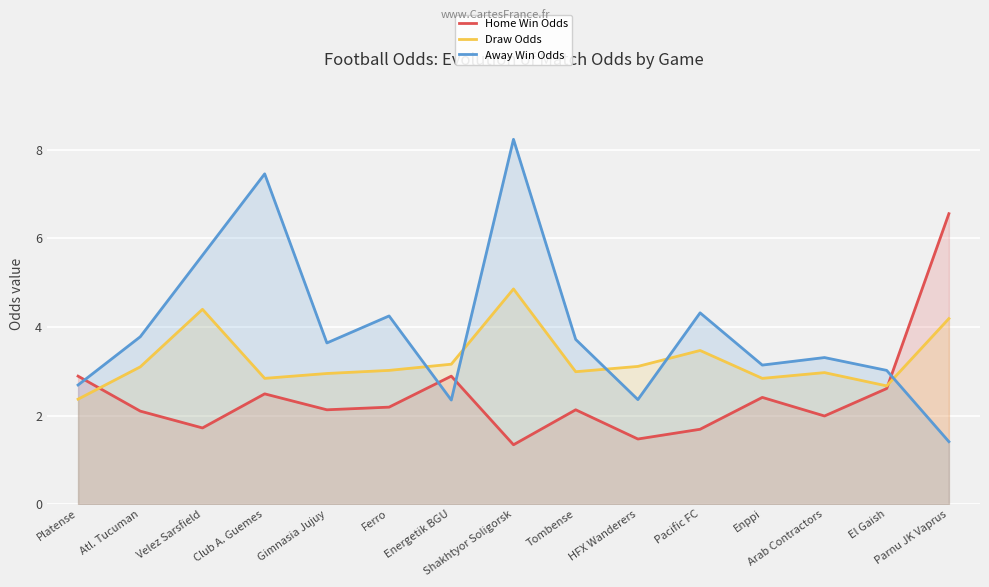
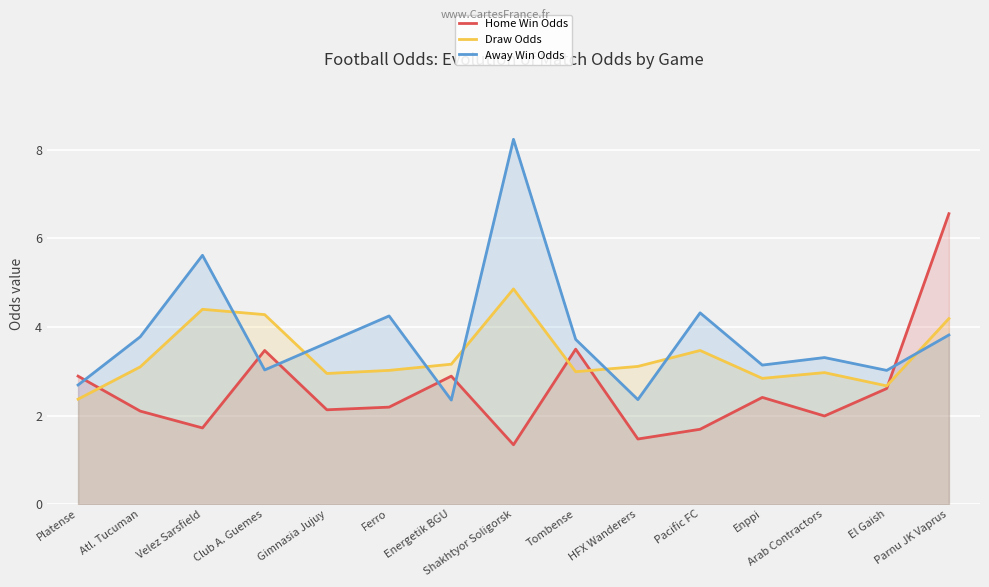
  {
    "Home Win Odds": {
      "Platense": 2.9,
      "Atl. Tucuman": 2.1,
      "Velez Sarsfield": 1.7,
-     "Club A. Guemes": 2.5,
+     "Club A. Guemes": 3.5,
      "Gimnasia Jujuy": 2.1,
      "Ferro": 2.2,
      "Energetik BGU": 2.9,
      "Shakhtyor Soligorsk": 1.3,
-     "Tombense": 2.1,
+     "Tombense": 3.5,
      "HFX Wanderers": 1.5,
      "Pacific FC": 1.7,
      "Enppi": 2.4,
      "Arab Contractors": 2.0,
      "El Gaish": 2.6,
      "Parnu JK Vaprus": 6.6
    },
    "Draw Odds": {
      "Platense": 2.4,
      "Atl. Tucuman": 3.1,
      "Velez Sarsfield": 4.4,
-     "Club A. Guemes": 2.8,
+     "Club A. Guemes": 4.3,
      "Gimnasia Jujuy": 3.0,
      "Ferro": 3.0,
      "Energetik BGU": 3.2,
      "Shakhtyor Soligorsk": 4.9,
      "Tombense": 3.0,
      "HFX Wanderers": 3.1,
      "Pacific FC": 3.5,
      "Enppi": 2.8,
      "Arab Contractors": 3.0,
      "El Gaish": 2.7,
      "Parnu JK Vaprus": 4.2
    },
    "Away Win Odds": {
      "Platense": 2.7,
      "Atl. Tucuman": 3.8,
      "Velez Sarsfield": 5.6,
-     "Club A. Guemes": 7.5,
+     "Club A. Guemes": 3.0,
      "Gimnasia Jujuy": 3.6,
      "Ferro": 4.3,
      "Energetik BGU": 2.4,
      "Shakhtyor Soligorsk": 8.2,
      "Tombense": 3.7,
      "HFX Wanderers": 2.4,
      "Pacific FC": 4.3,
      "Enppi": 3.1,
      "Arab Contractors": 3.3,
      "El Gaish": 3.0,
-     "Parnu JK Vaprus": 1.4
+     "Parnu JK Vaprus": 3.8
    }
  }
